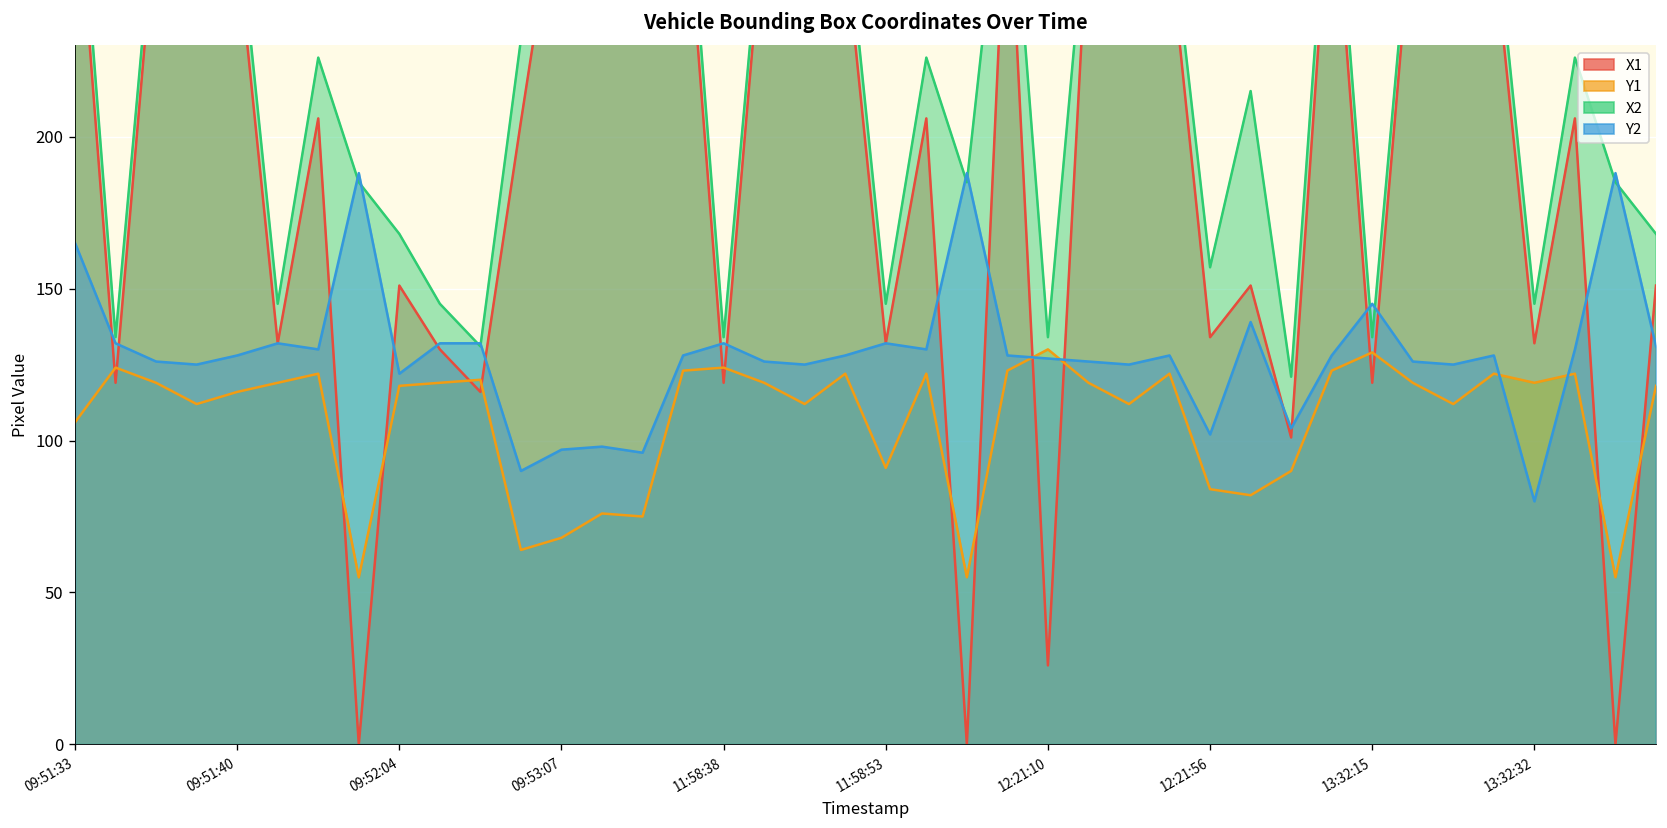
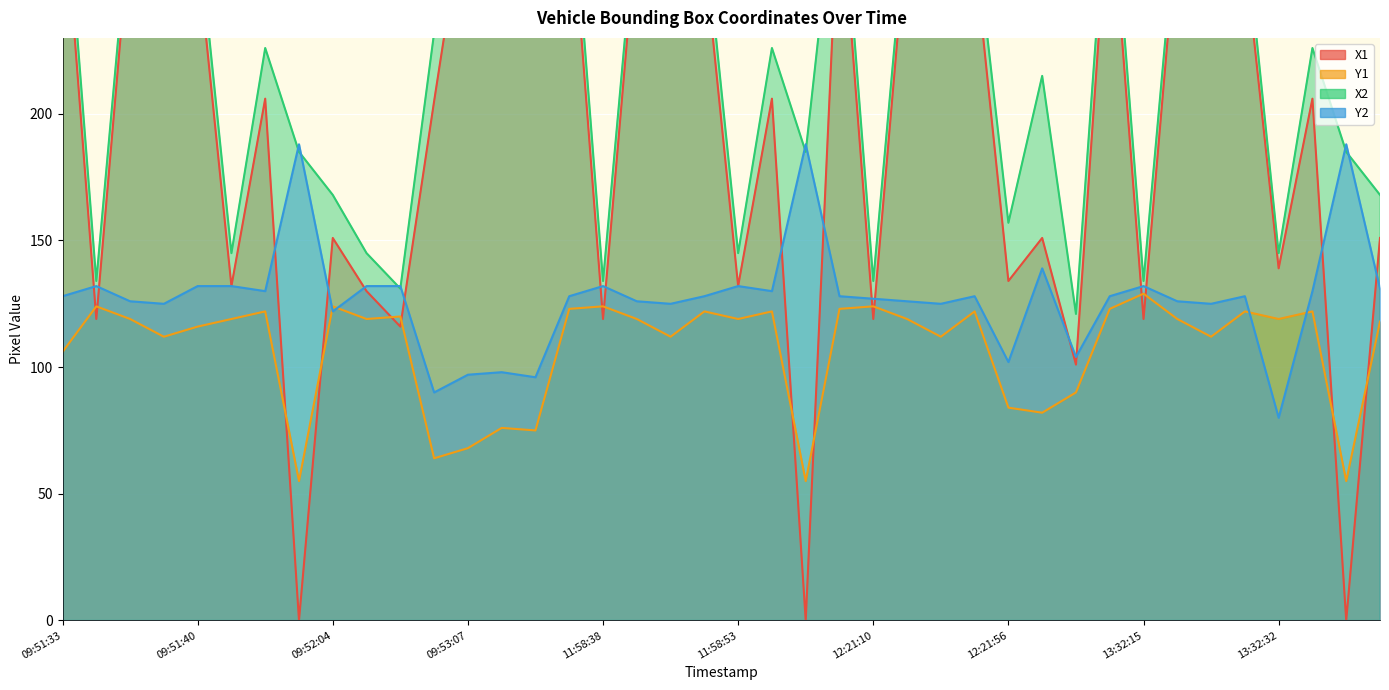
  {
    "X1": {
      "09:52:04": 151,
      "11:58:38": 119,
-     "12:21:10": 26,
+     "12:21:10": 119,
      "12:21:56": 134,
      "13:32:15": 119,
-     "13:32:32": 132
+     "13:32:32": 139
    },
    "Y1": {
      "09:51:33": 106,
      "09:51:40": 116,
-     "09:52:04": 118,
+     "09:52:04": 124,
      "09:53:07": 68,
      "11:58:38": 124,
-     "11:58:53": 91,
-     "12:21:10": 130,
+     "11:58:53": 119,
+     "12:21:10": 124,
      "12:21:56": 84,
      "13:32:15": 129,
      "13:32:32": 119
    },
    "X2": {
      "09:52:04": 168,
      "11:58:38": 134,
      "11:58:53": 145,
      "12:21:10": 134,
      "12:21:56": 157,
      "13:32:15": 134,
      "13:32:32": 145
    },
    "Y2": {
-     "09:51:33": 165,
-     "09:51:40": 128,
+     "09:51:33": 128,
+     "09:51:40": 132,
      "09:52:04": 122,
      "09:53:07": 97,
      "11:58:38": 132,
      "12:21:10": 127,
      "12:21:56": 102,
-     "13:32:15": 145,
+     "13:32:15": 132,
      "13:32:32": 80
    }
  }
